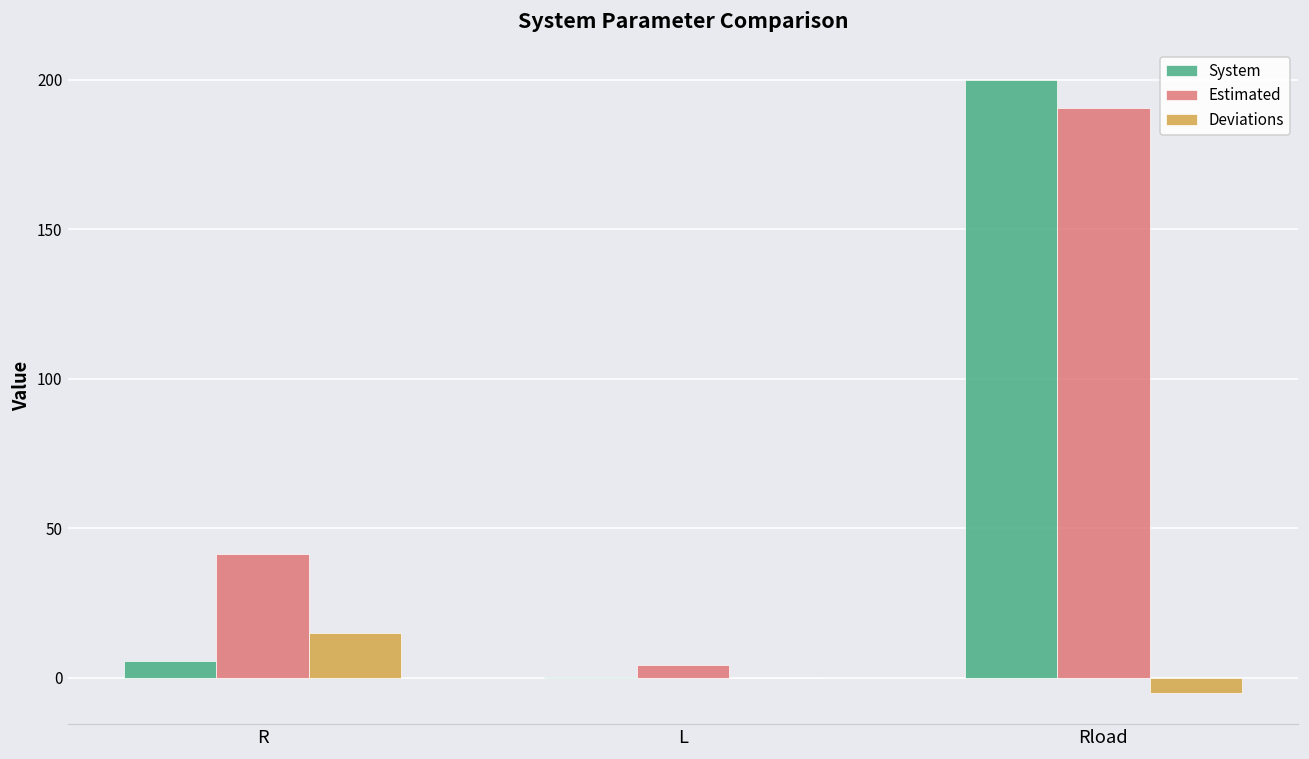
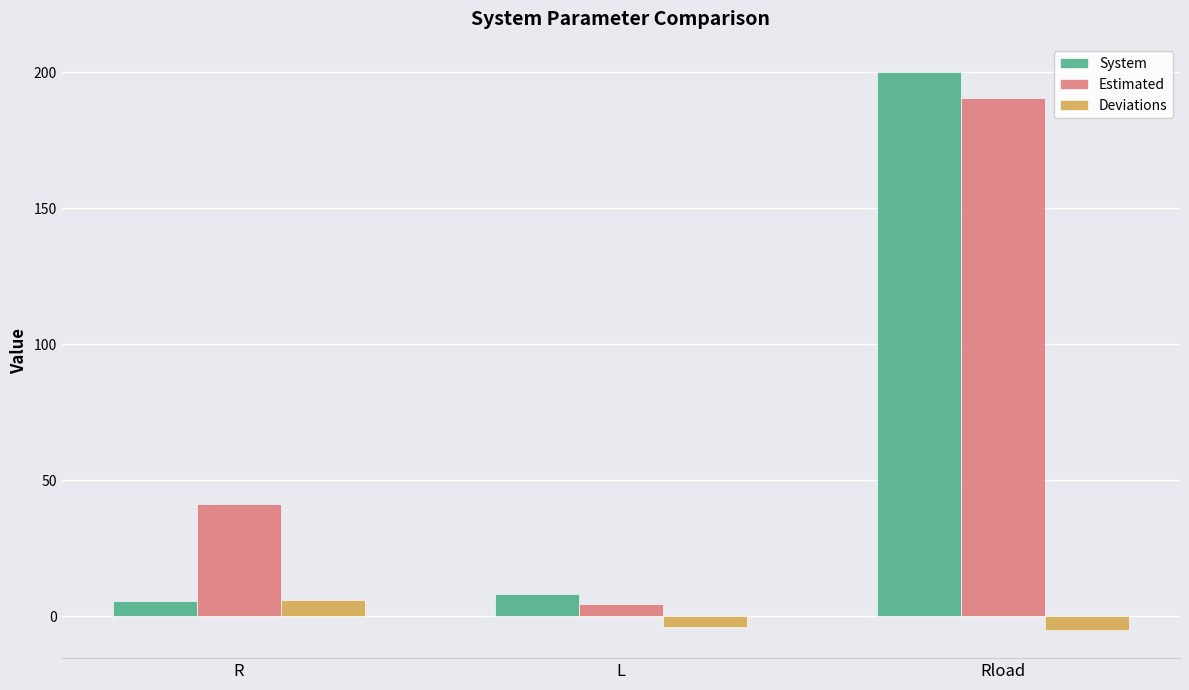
  {
    "System": {
      "R": 6,
-     "L": 0,
+     "L": 8,
      "Rload": 200
    },
    "Estimated": {
      "R": 41,
      "L": 4,
      "Rload": 190
    },
    "Deviations": {
-     "R": 15,
-     "L": 0,
+     "R": 6,
+     "L": -4,
      "Rload": -5
    }
  }
